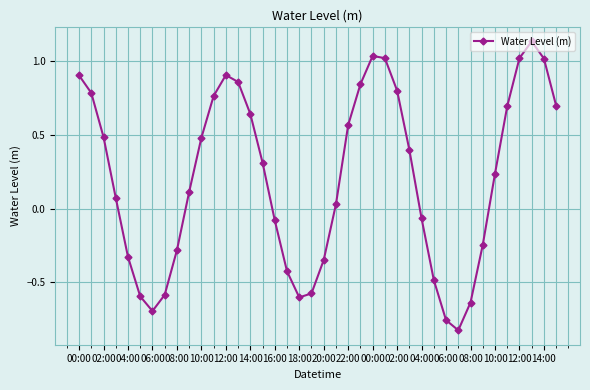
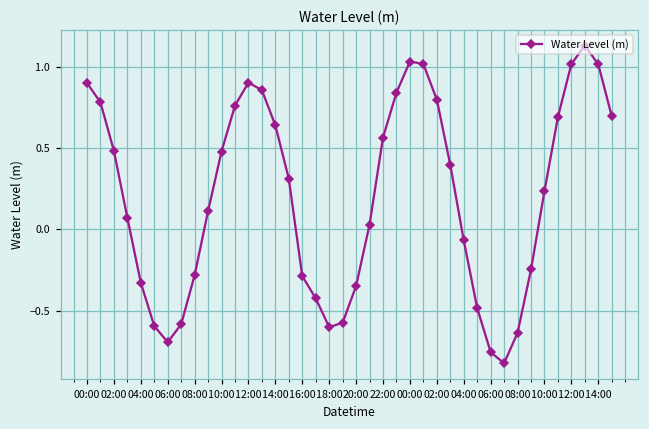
  {
-   "16:00": -0.08,
+   "16:00": -0.29,
    "18:00": -0.60,
    "20:00": -0.35,
    "22:00": 0.57
  }
